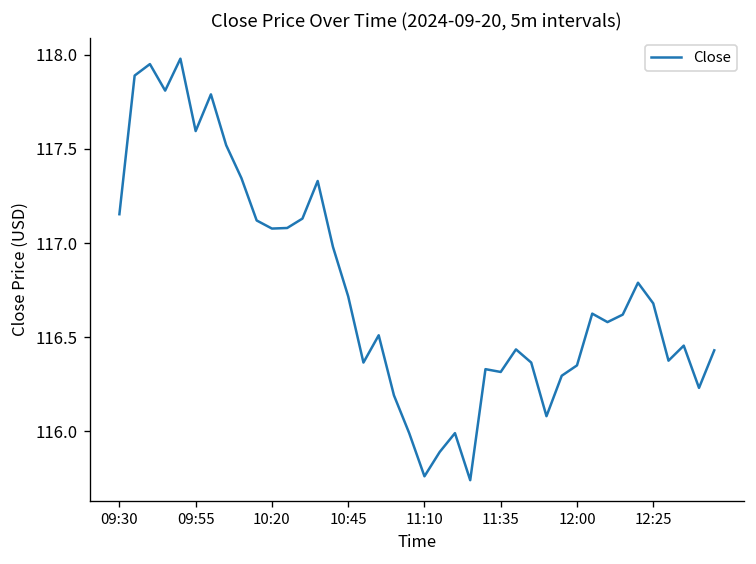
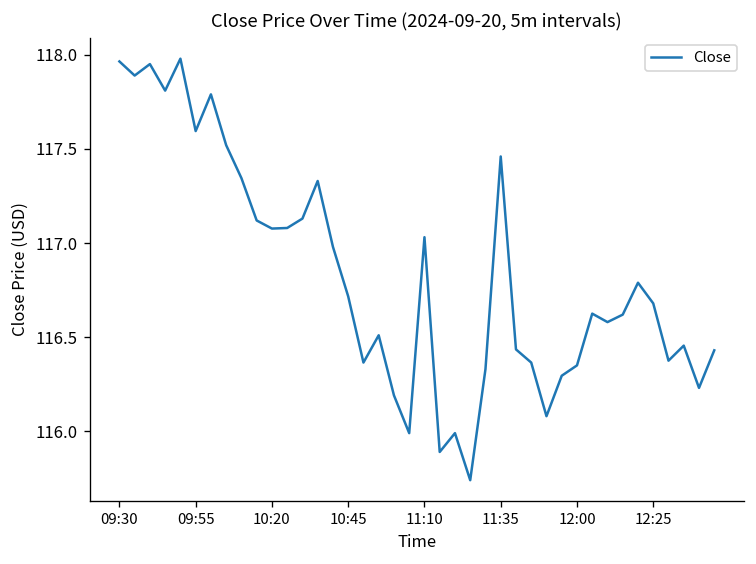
  {
-   "09:30": 117.15,
+   "09:30": 117.96,
    "09:55": 117.60,
    "10:20": 117.08,
    "10:45": 116.72,
-   "11:10": 115.76,
-   "11:35": 116.32,
+   "11:10": 117.03,
+   "11:35": 117.46,
    "12:00": 116.35,
    "12:25": 116.68
  }
